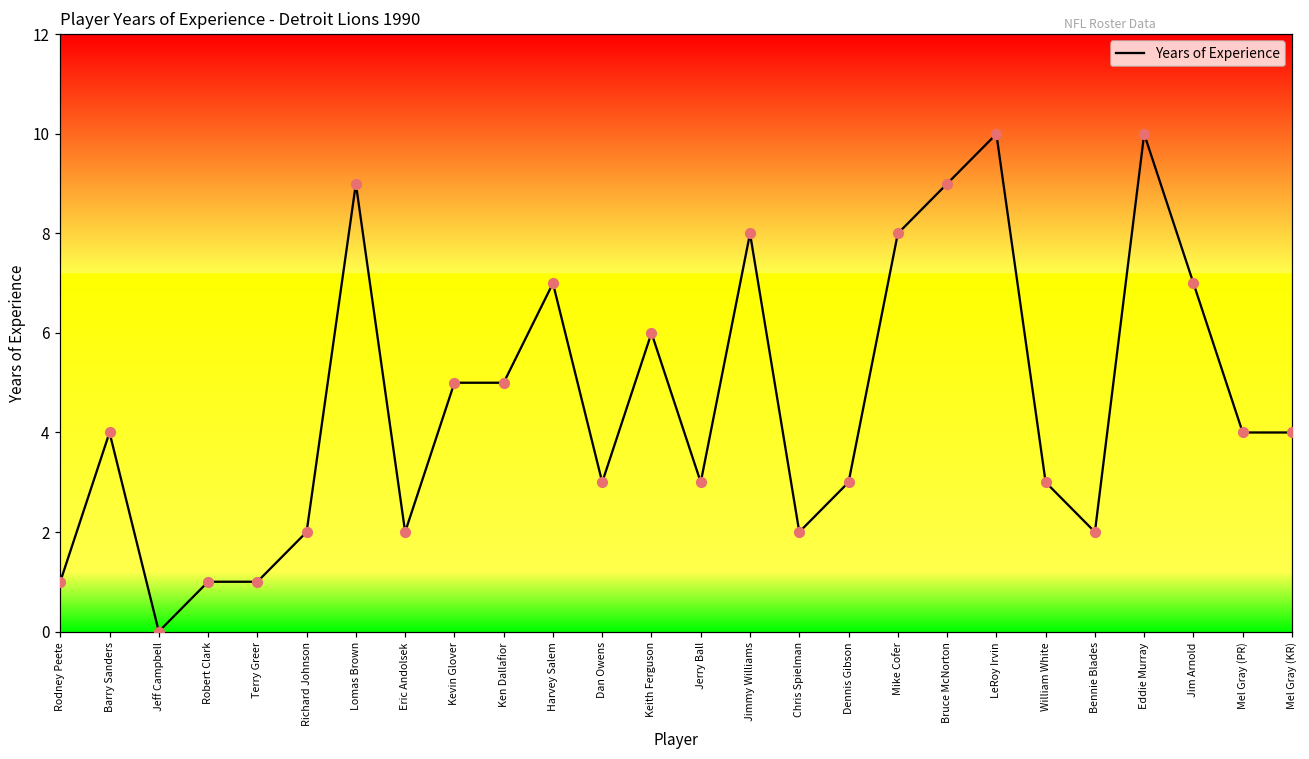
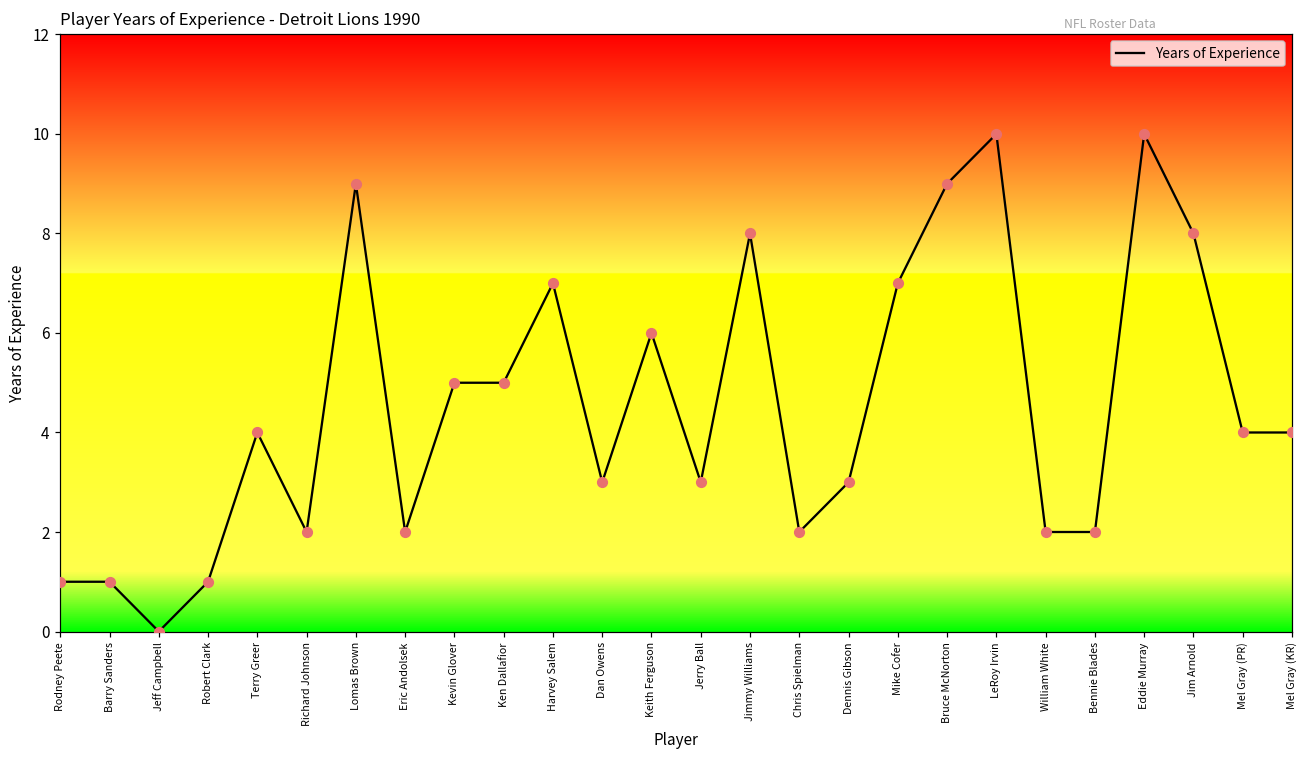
  {
    "Rodney Peete": 1,
-   "Barry Sanders": 4,
+   "Barry Sanders": 1,
    "Jeff Campbell": 0,
    "Robert Clark": 1,
-   "Terry Greer": 1,
+   "Terry Greer": 4,
    "Richard Johnson": 2,
    "Lomas Brown": 9,
    "Eric Andolsek": 2,
    "Kevin Glover": 5,
    "Ken Dallafior": 5,
    "Harvey Salem": 7,
    "Dan Owens": 3,
    "Keith Ferguson": 6,
    "Jerry Ball": 3,
    "Jimmy Williams": 8,
    "Chris Spielman": 2,
    "Dennis Gibson": 3,
-   "Mike Cofer": 8,
+   "Mike Cofer": 7,
    "Bruce McNorton": 9,
    "LeRoy Irvin": 10,
-   "William White": 3,
+   "William White": 2,
    "Bennie Blades": 2,
    "Eddie Murray": 10,
-   "Jim Arnold": 7,
+   "Jim Arnold": 8,
    "Mel Gray (PR)": 4,
    "Mel Gray (KR)": 4
  }
